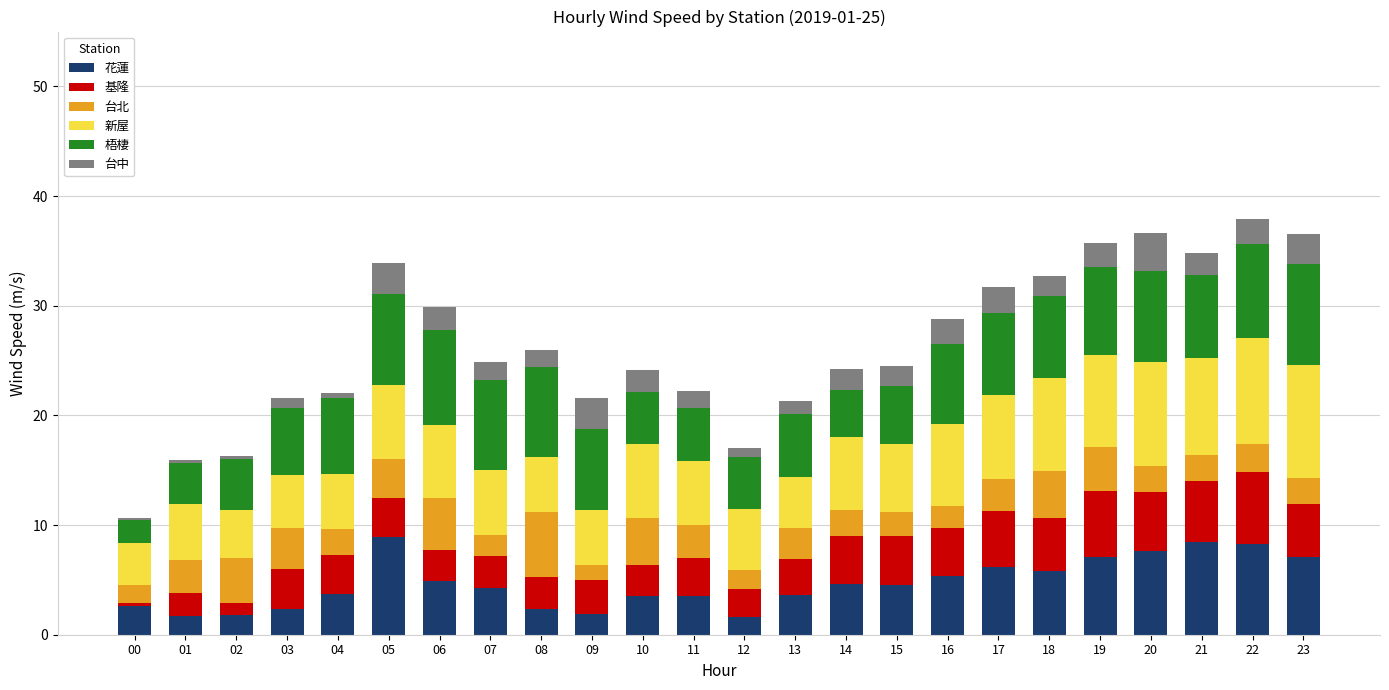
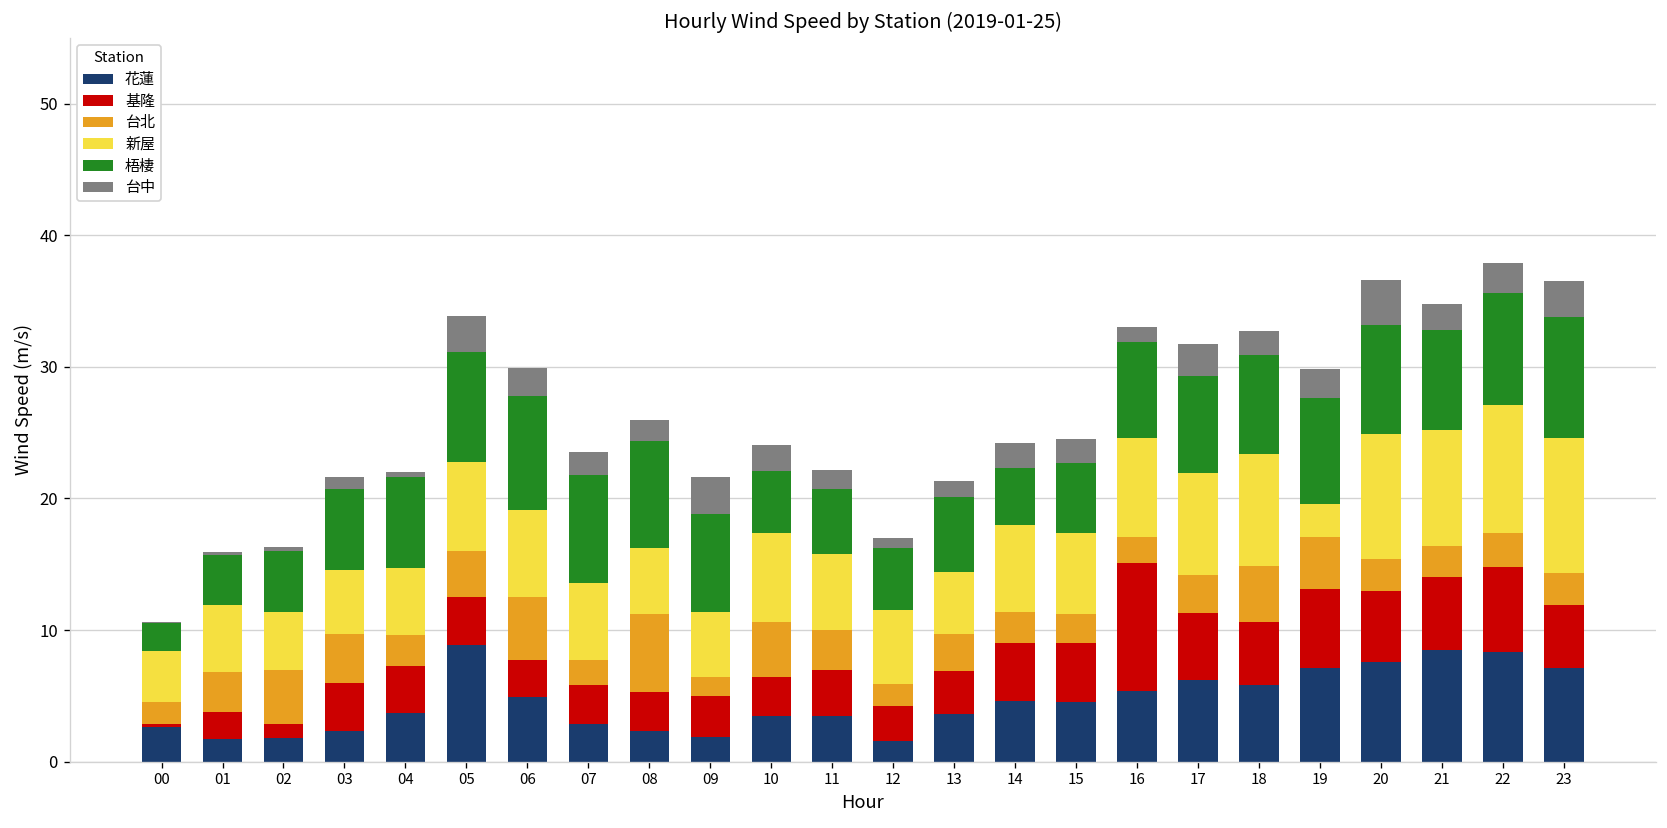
  {
    "花蓮": {
      "00": 2.6,
      "01": 1.7,
      "02": 1.8,
      "03": 2.3,
      "04": 3.7,
      "05": 8.9,
      "06": 4.9,
-     "07": 4.3,
+     "07": 2.9,
      "08": 2.3,
      "09": 1.9,
      "10": 3.5,
      "11": 3.5,
      "12": 1.6,
      "13": 3.6,
      "14": 4.6,
      "15": 4.5,
      "16": 5.4,
      "17": 6.2,
      "18": 5.8,
      "19": 7.1,
      "20": 7.6,
      "21": 8.5,
      "22": 8.3,
      "23": 7.1
    },
    "基隆": {
      "00": 0.3,
      "01": 2.1,
      "02": 1.1,
      "03": 3.7,
      "04": 3.6,
      "05": 3.6,
      "06": 2.8,
      "07": 2.9,
      "08": 3.0,
      "09": 3.1,
      "10": 2.9,
      "11": 3.5,
      "12": 2.6,
      "13": 3.3,
      "14": 4.4,
      "15": 4.5,
-     "16": 4.3,
+     "16": 9.7,
      "17": 5.1,
      "18": 4.8,
      "19": 6.0,
      "20": 5.4,
      "21": 5.5,
      "22": 6.5,
      "23": 4.8
    },
    "台北": {
      "00": 1.6,
      "01": 3.0,
      "02": 4.1,
      "03": 3.7,
      "04": 2.3,
      "05": 3.5,
      "06": 4.8,
      "07": 1.9,
      "08": 5.9,
      "09": 1.4,
      "10": 4.2,
      "11": 3.0,
      "12": 1.7,
      "13": 2.8,
      "14": 2.4,
      "15": 2.2,
      "16": 2.0,
      "17": 2.9,
      "18": 4.3,
      "19": 4.0,
      "20": 2.4,
      "21": 2.4,
      "22": 2.6,
      "23": 2.4
    },
    "新屋": {
      "00": 3.9,
      "01": 5.1,
      "02": 4.4,
      "03": 4.9,
      "04": 5.1,
      "05": 6.8,
      "06": 6.6,
      "07": 5.9,
      "08": 5.0,
      "09": 5.0,
      "10": 6.8,
      "11": 5.8,
      "12": 5.6,
      "13": 4.7,
      "14": 6.6,
      "15": 6.2,
      "16": 7.5,
      "17": 7.7,
      "18": 8.5,
-     "19": 8.4,
+     "19": 2.5,
      "20": 9.5,
      "21": 8.8,
      "22": 9.7,
      "23": 10.3
    },
    "梧棲": {
      "00": 2.1,
      "01": 3.8,
      "02": 4.6,
      "03": 6.1,
      "04": 6.9,
      "05": 8.3,
      "06": 8.7,
      "07": 8.2,
      "08": 8.2,
      "09": 7.4,
      "10": 4.7,
      "11": 4.9,
      "12": 4.7,
      "13": 5.7,
      "14": 4.3,
      "15": 5.3,
      "16": 7.3,
      "17": 7.4,
      "18": 7.5,
      "19": 8.0,
      "20": 8.3,
      "21": 7.6,
      "22": 8.5,
      "23": 9.2
    },
    "台中": {
      "02": 0.3,
      "03": 0.9,
      "04": 0.4,
      "05": 2.8,
      "06": 2.1,
      "07": 1.7,
      "08": 1.6,
      "09": 2.8,
      "10": 2.0,
      "11": 1.5,
      "12": 0.8,
      "13": 1.2,
      "14": 1.9,
      "15": 1.8,
-     "16": 2.3,
+     "16": 1.1,
      "17": 2.4,
      "18": 1.8,
      "19": 2.2,
      "20": 3.4,
      "21": 2.0,
      "22": 2.3,
      "23": 2.7
    }
  }
